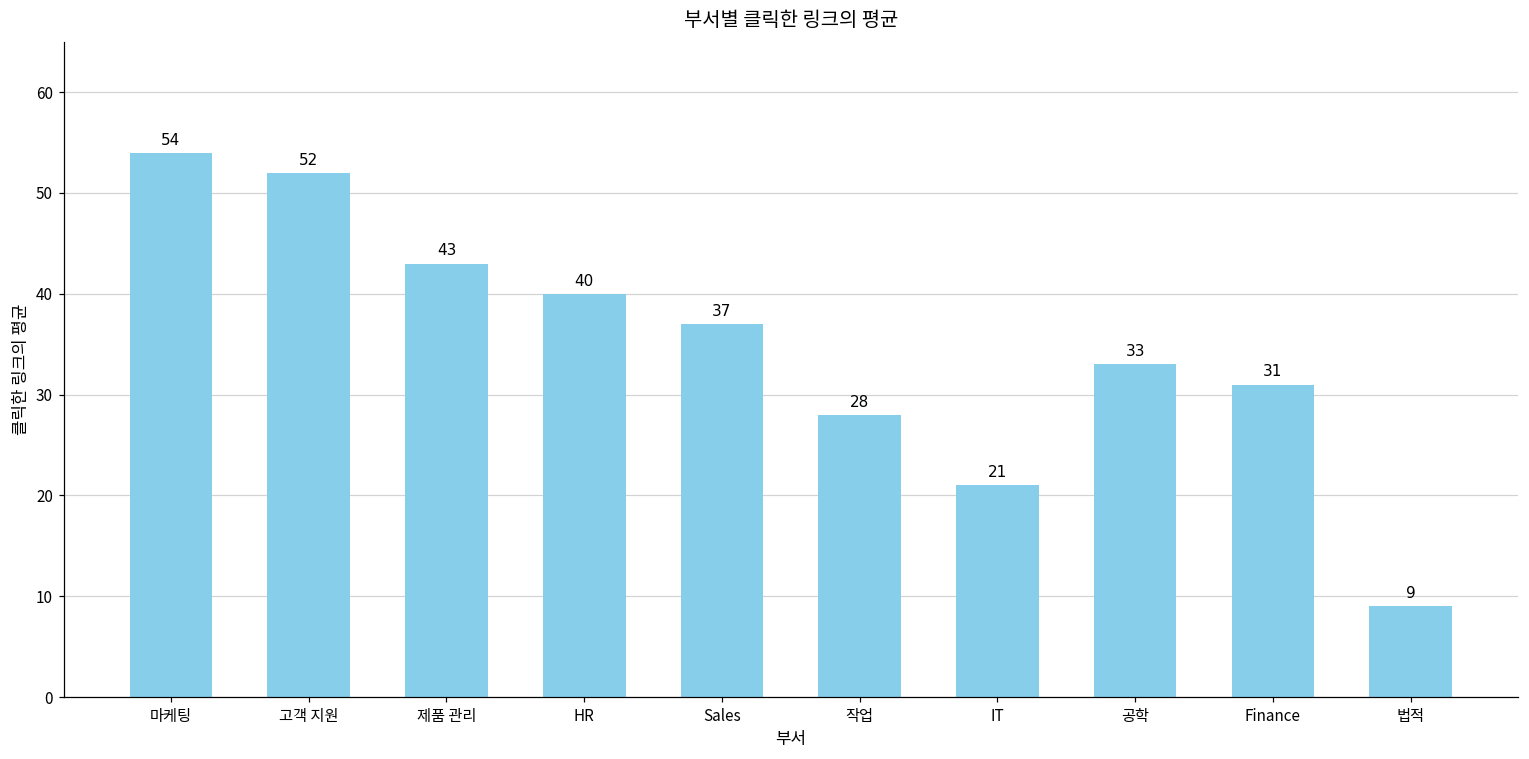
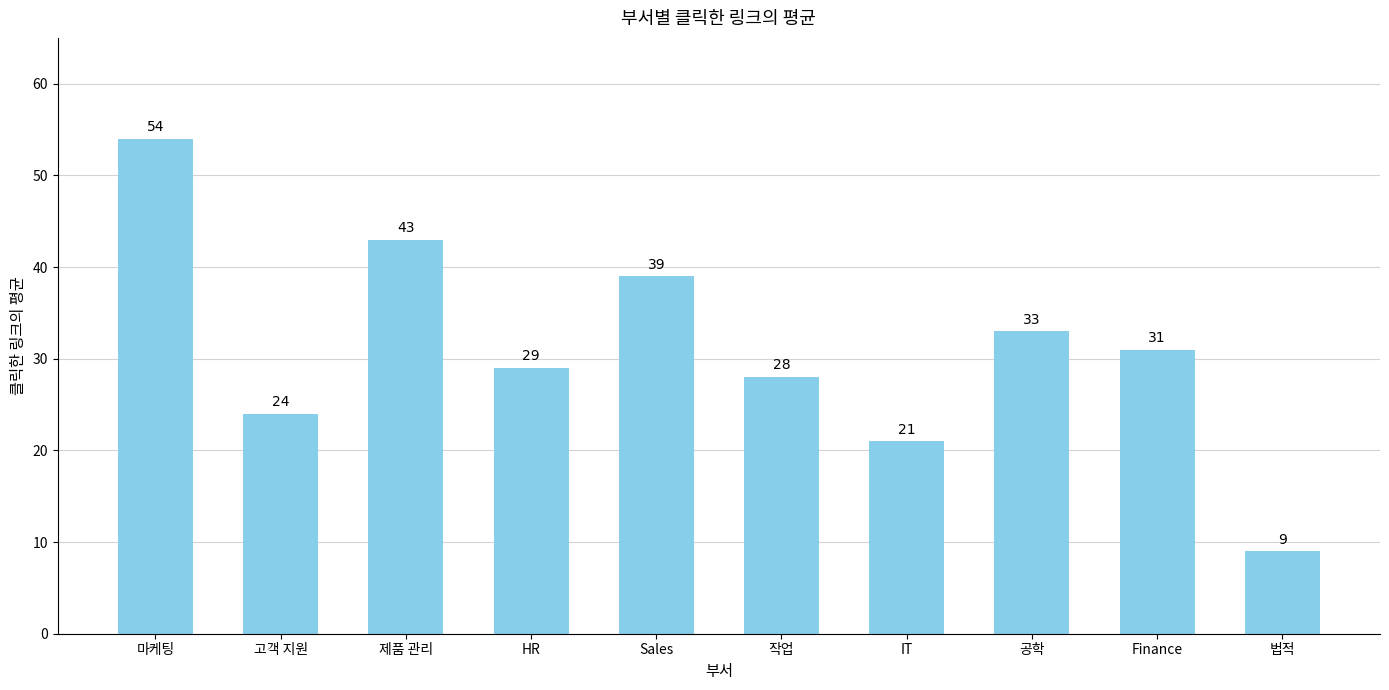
  {
    "마케팅": 54,
-   "고객 지원": 52,
+   "고객 지원": 24,
    "제품 관리": 43,
-   "HR": 40,
-   "Sales": 37,
+   "HR": 29,
+   "Sales": 39,
    "작업": 28,
    "IT": 21,
    "공학": 33,
    "Finance": 31,
    "법적": 9
  }
